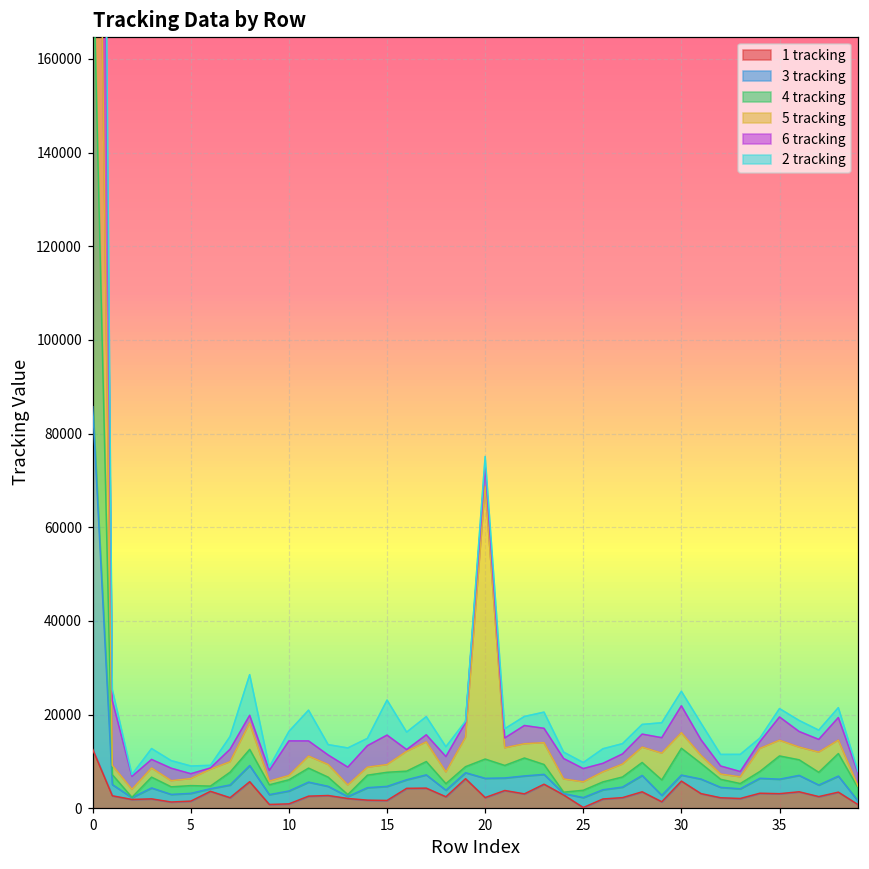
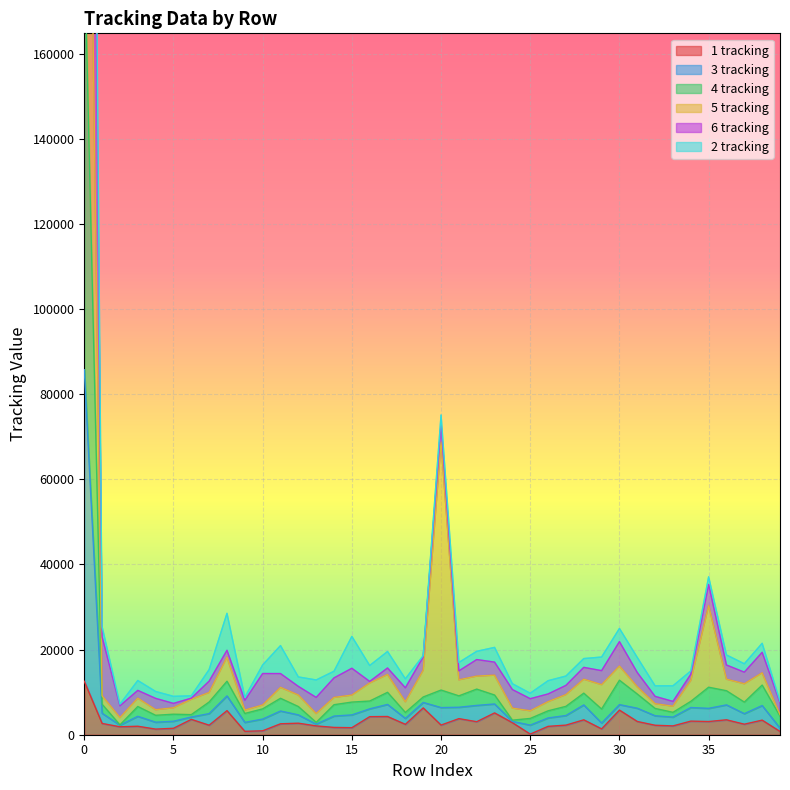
  {
    "1 tracking": {
      "0": 13000,
      "5": 2000,
      "10": 1000,
      "15": 2000,
      "20": 2000,
      "25": 0,
      "30": 6000,
      "35": 3000
    },
    "4 tracking": {
      "5": 2000,
      "10": 2000,
      "15": 3000,
      "20": 4000,
      "25": 2000,
      "30": 6000,
      "35": 5000
    },
    "5 tracking": {
      "5": 2000,
      "10": 1000,
      "15": 2000,
      "20": 58000,
      "25": 2000,
      "30": 3000,
-     "35": 3000
+     "35": 19000
    },
    "6 tracking": {
      "5": 1000,
      "10": 7000,
      "15": 6000,
      "20": 4000,
      "25": 3000,
      "30": 6000,
      "35": 5000
    }
  }
